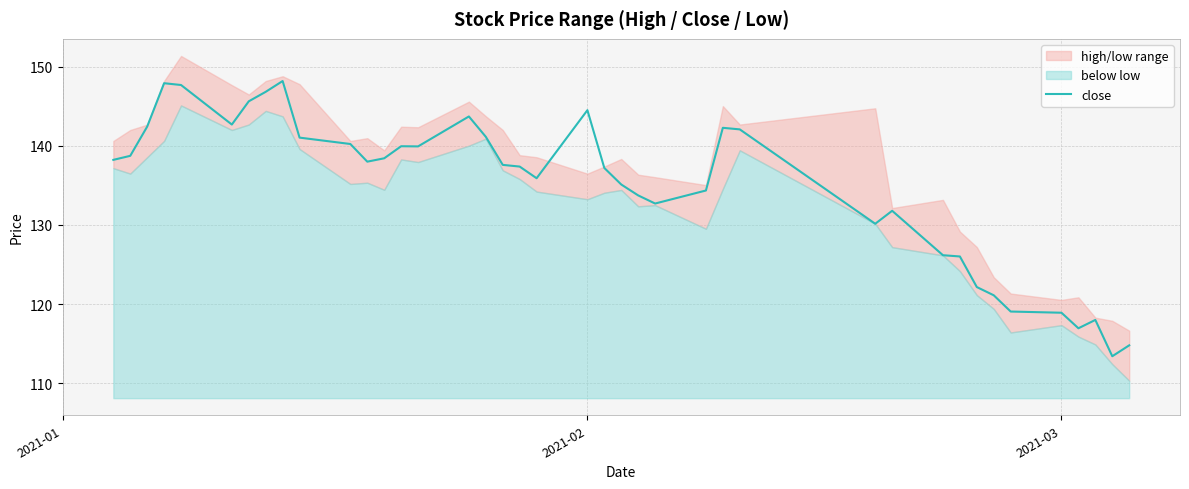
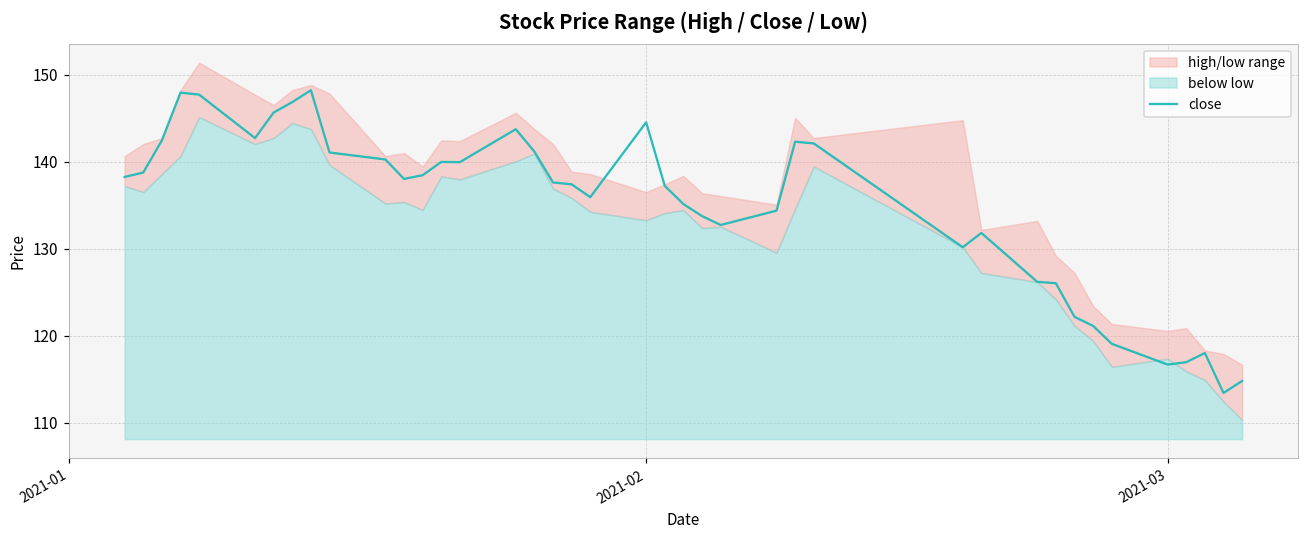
  {
    "close": {
      "2021-02": 145,
-     "2021-03": 119
+     "2021-03": 117
    },
    "below low": {
      "2021-02": 133,
      "2021-03": 117
    }
  }
